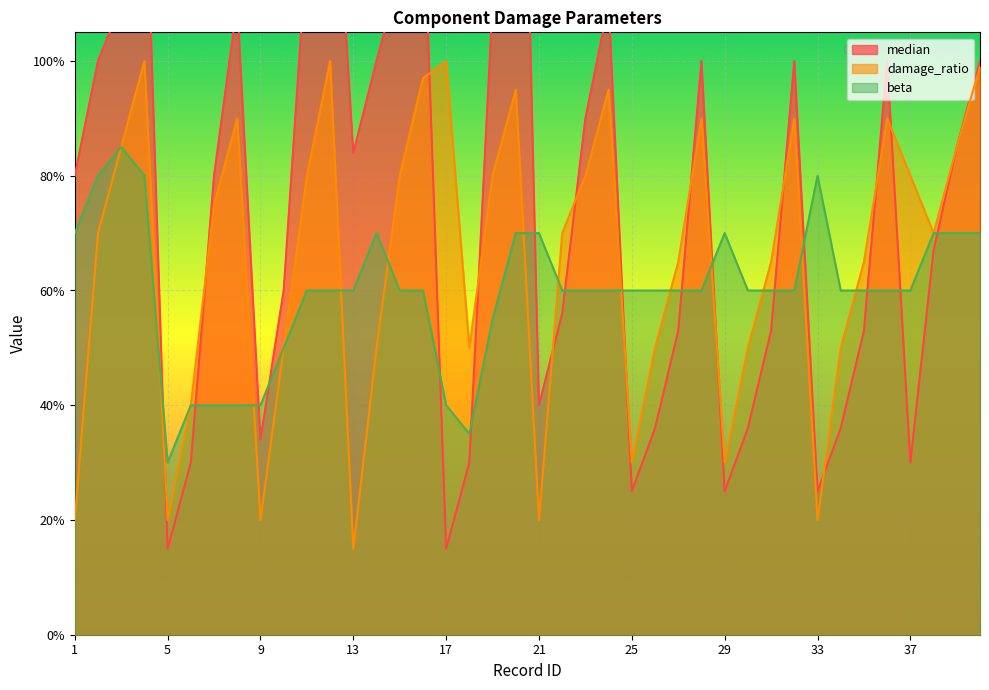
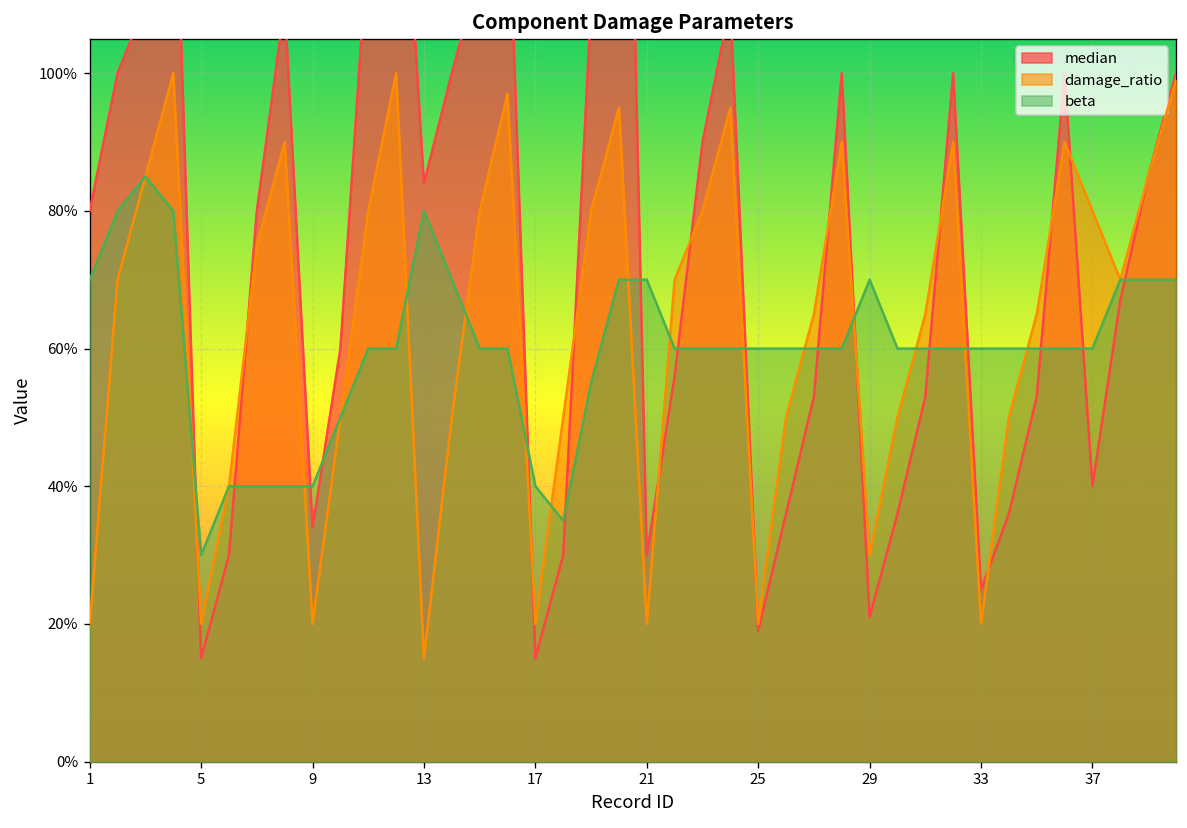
  {
    "median": {
      "1": "80%",
      "5": "15%",
      "9": "34%",
      "13": "84%",
      "17": "15%",
-     "21": "40%",
-     "25": "25%",
-     "29": "25%",
+     "21": "30%",
+     "25": "19%",
+     "29": "21%",
      "33": "25%",
-     "37": "30%"
+     "37": "40%"
    },
    "damage_ratio": {
      "1": "20%",
      "5": "20%",
      "9": "20%",
      "13": "15%",
-     "17": "100%",
+     "17": "20%",
      "21": "20%",
-     "25": "30%",
+     "25": "20%",
      "29": "30%",
      "33": "20%",
      "37": "80%"
    },
    "beta": {
      "1": "70%",
      "5": "30%",
      "9": "40%",
-     "13": "60%",
+     "13": "80%",
      "17": "40%",
      "21": "70%",
      "25": "60%",
      "29": "70%",
-     "33": "80%",
+     "33": "60%",
      "37": "60%"
    }
  }
